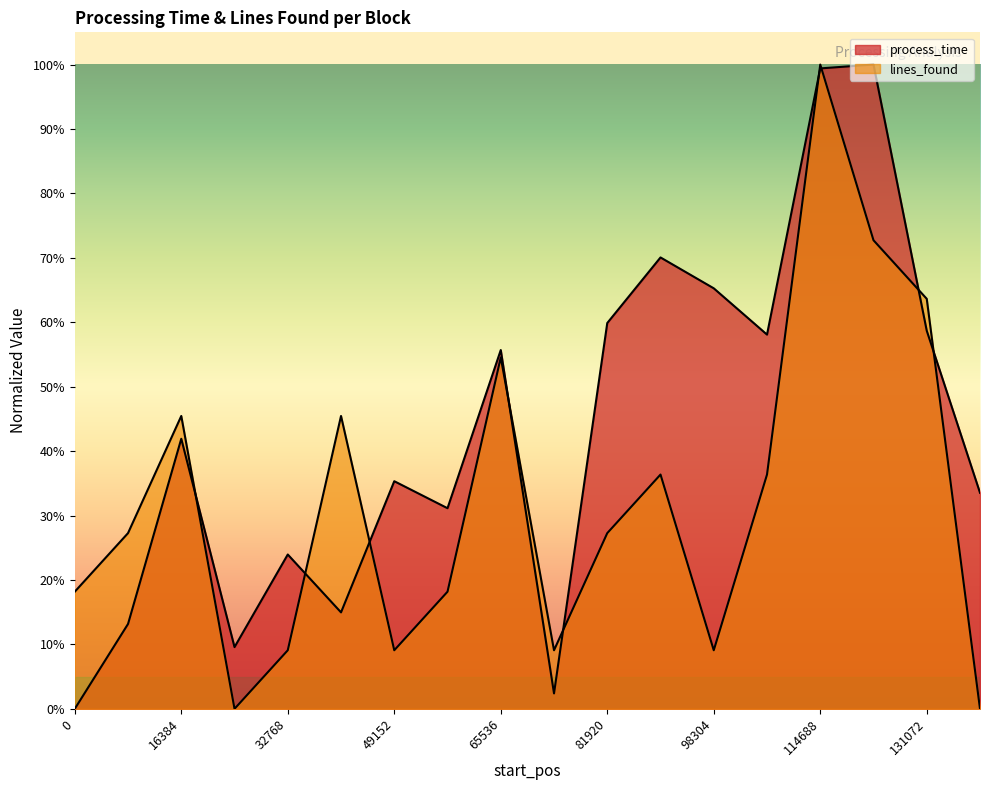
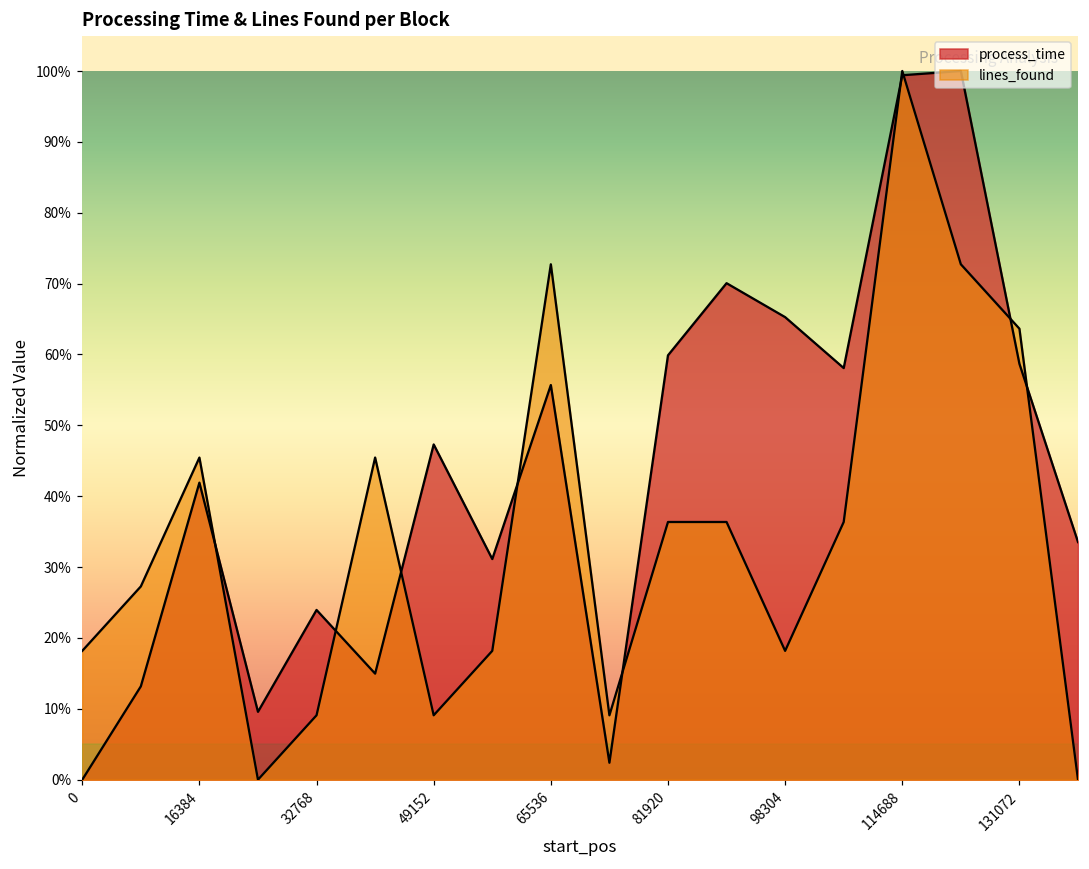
  {
    "process_time": {
      "0": "0%",
      "16384": "42%",
      "32768": "24%",
-     "49152": "35%",
+     "49152": "47%",
      "65536": "56%",
      "81920": "60%",
      "98304": "65%",
      "114688": "99%",
      "131072": "59%"
    },
    "lines_found": {
      "0": "18%",
      "16384": "45%",
      "32768": "9%",
      "49152": "9%",
-     "65536": "55%",
-     "81920": "27%",
-     "98304": "9%",
+     "65536": "73%",
+     "81920": "36%",
+     "98304": "18%",
      "114688": "100%",
      "131072": "64%"
    }
  }
